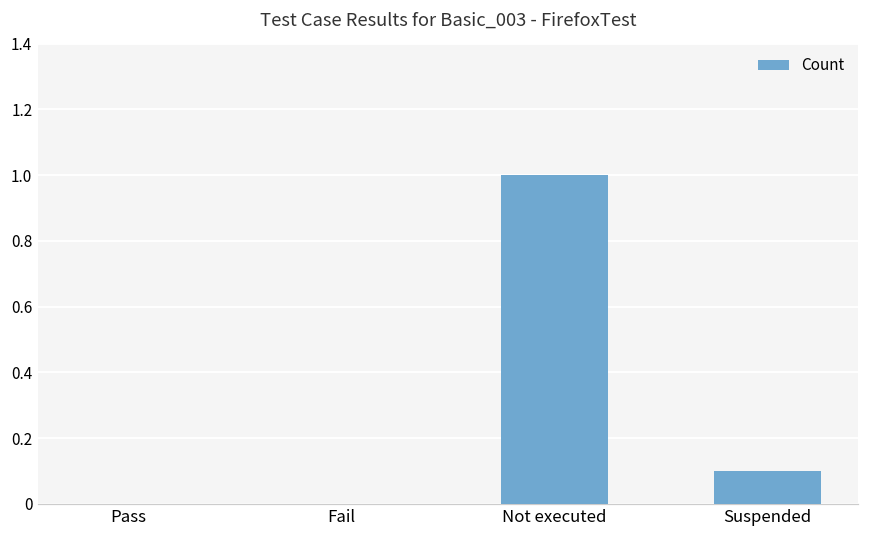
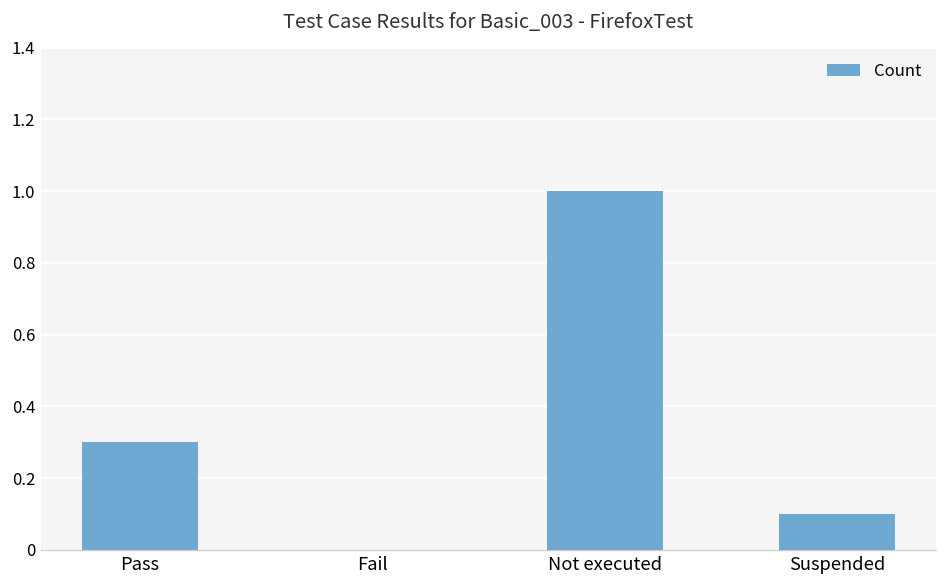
  {
-   "Pass": 0.0,
+   "Pass": 0.3,
    "Fail": 0.0,
    "Not executed": 1.0,
    "Suspended": 0.1
  }
